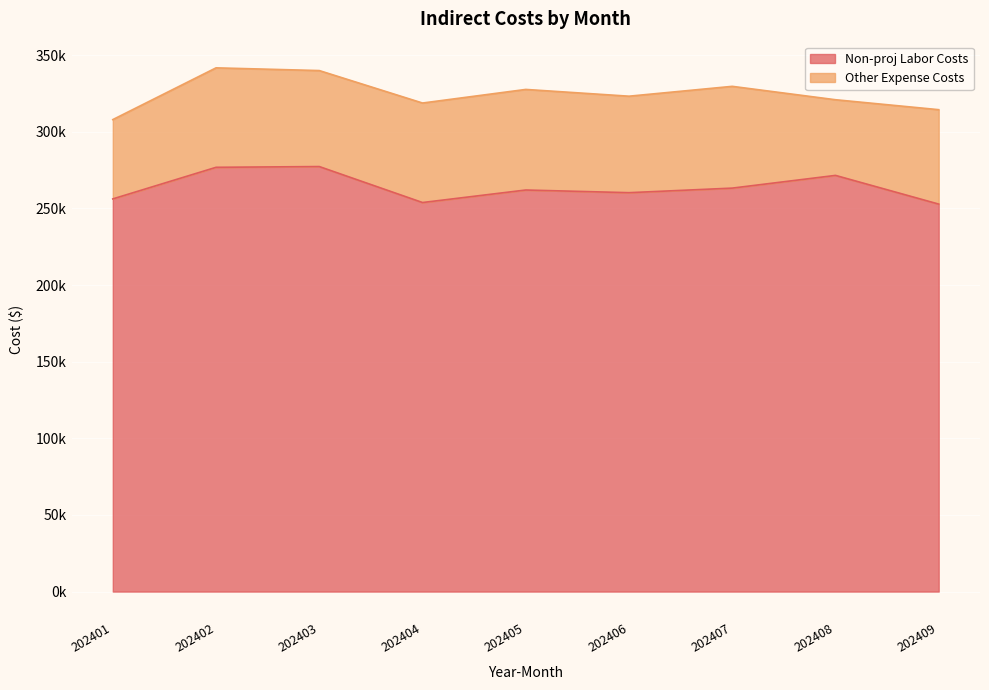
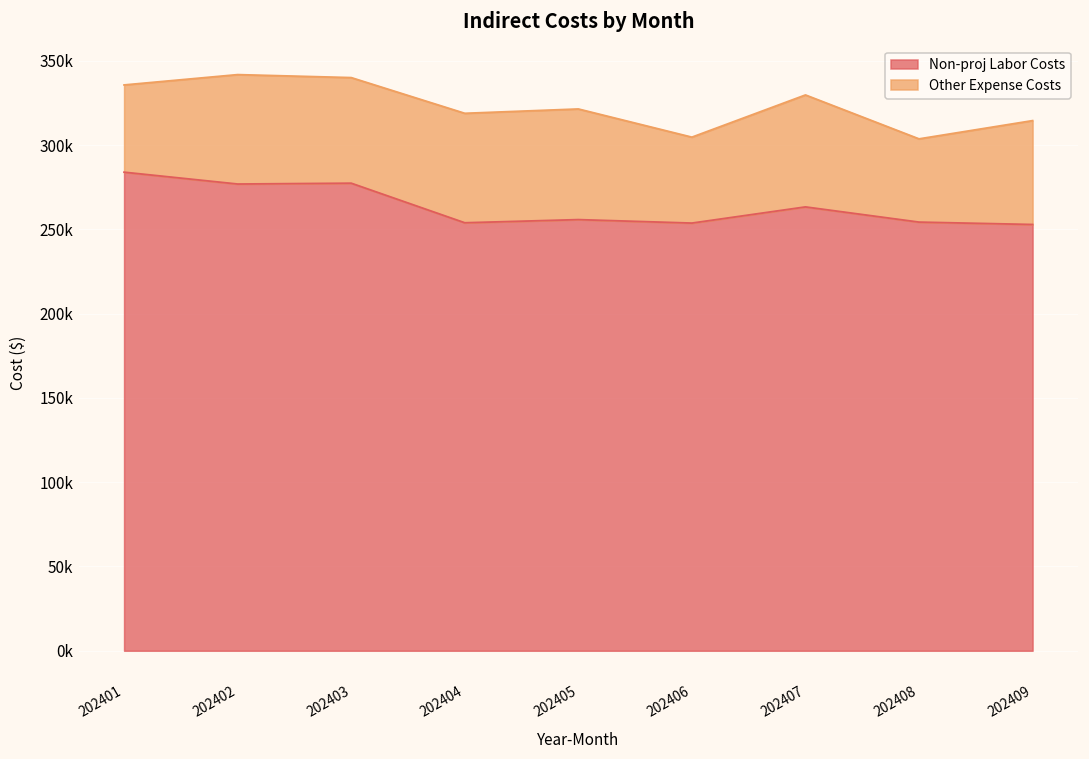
  {
    "Non-proj Labor Costs": {
-     "202401": 256000,
+     "202401": 284000,
      "202402": 277000,
      "202403": 277000,
      "202404": 254000,
-     "202405": 262000,
-     "202406": 260000,
+     "202405": 256000,
+     "202406": 254000,
      "202407": 263000,
-     "202408": 272000,
+     "202408": 254000,
      "202409": 253000
    },
    "Other Expense Costs": {
      "202401": 52000,
      "202402": 65000,
      "202403": 63000,
      "202404": 65000,
      "202405": 66000,
-     "202406": 63000,
+     "202406": 51000,
      "202407": 66000,
      "202408": 49000,
      "202409": 62000
    }
  }
